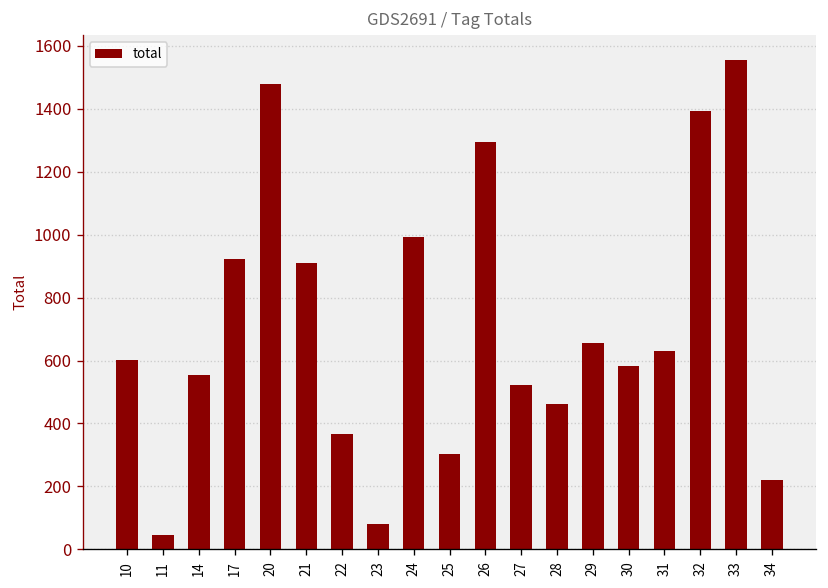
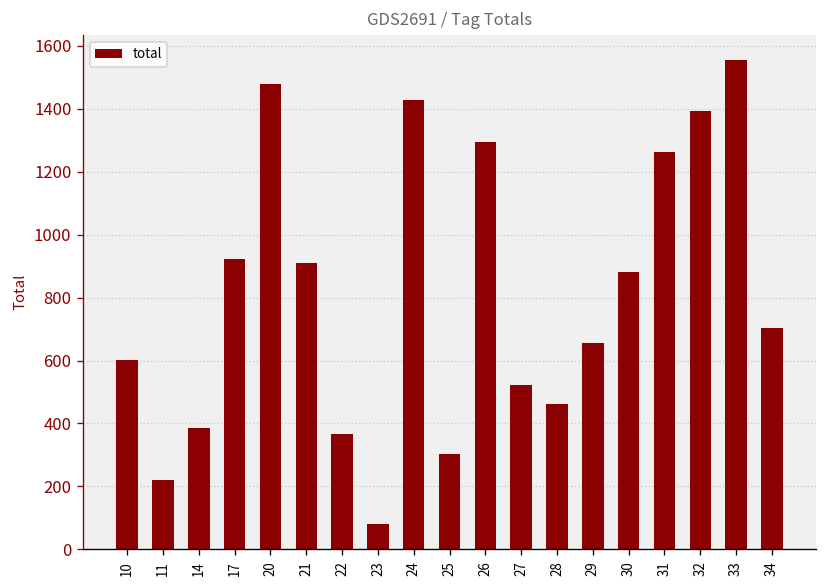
  {
    "10": 600,
-   "11": 50,
-   "14": 560,
+   "11": 220,
+   "14": 380,
    "17": 920,
    "20": 1480,
    "21": 910,
    "22": 370,
    "23": 80,
-   "24": 990,
+   "24": 1430,
    "25": 300,
    "26": 1300,
    "27": 520,
    "28": 460,
    "29": 660,
-   "30": 580,
-   "31": 630,
+   "30": 880,
+   "31": 1260,
    "32": 1390,
    "33": 1560,
-   "34": 220
+   "34": 700
  }
